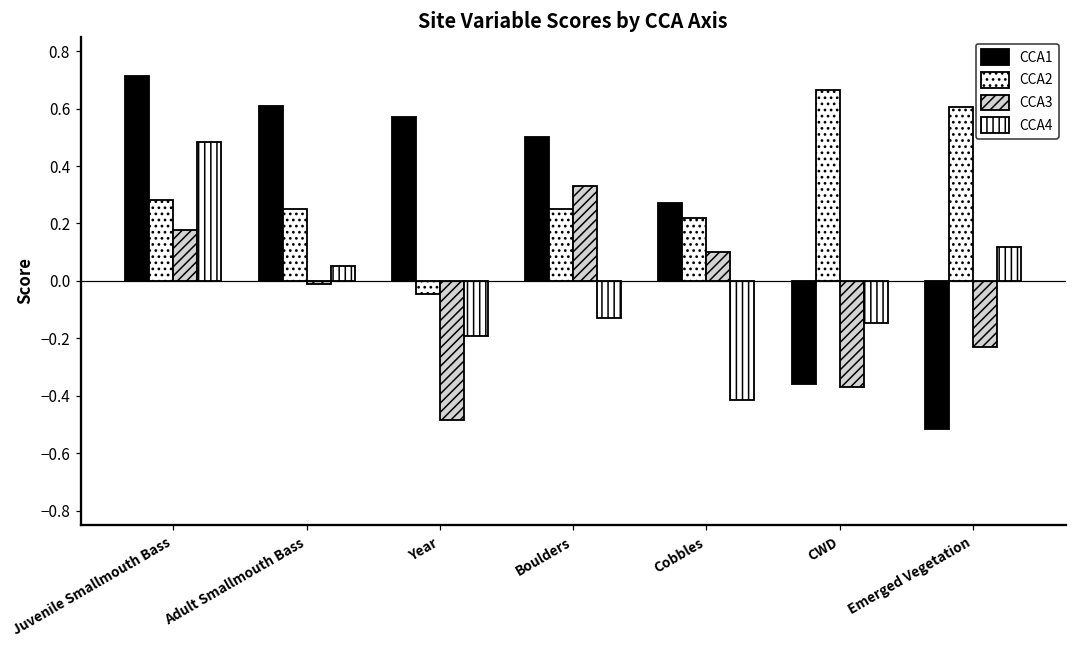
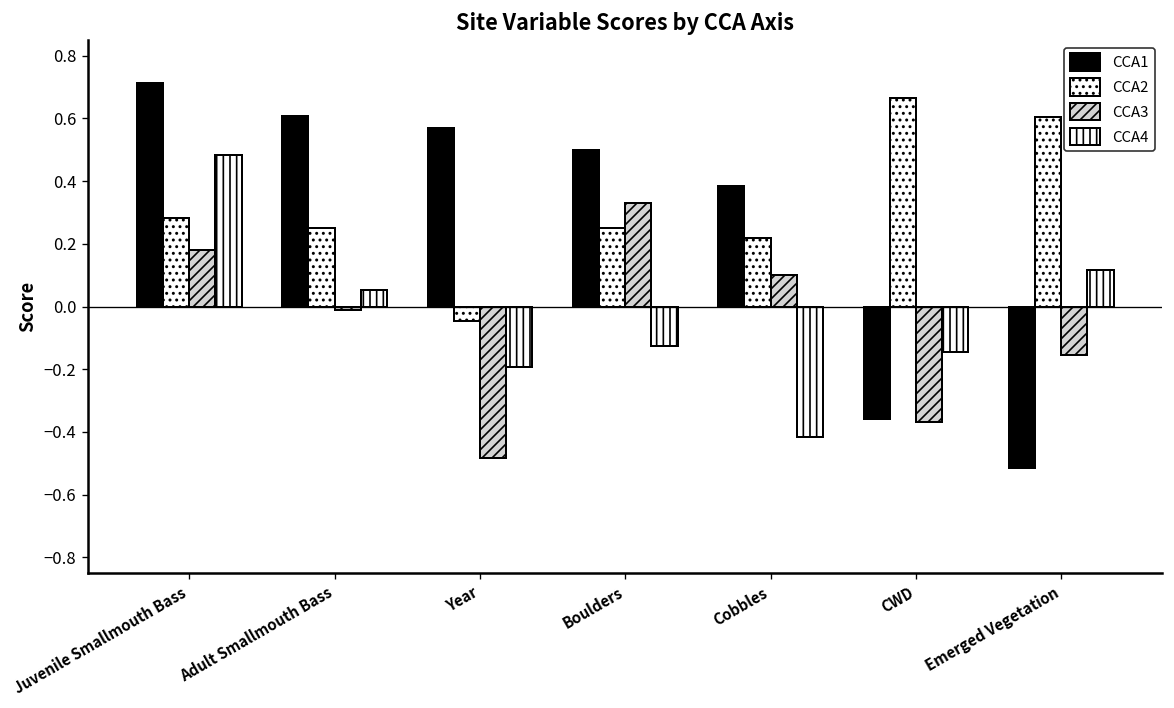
  {
    "CCA1": {
      "Juvenile Smallmouth Bass": 0.71,
      "Adult Smallmouth Bass": 0.61,
      "Year": 0.57,
      "Boulders": 0.50,
-     "Cobbles": 0.27,
+     "Cobbles": 0.39,
      "CWD": -0.36,
      "Emerged Vegetation": -0.51
    },
    "CCA3": {
      "Juvenile Smallmouth Bass": 0.18,
      "Adult Smallmouth Bass": -0.01,
      "Year": -0.48,
      "Boulders": 0.33,
      "Cobbles": 0.10,
      "CWD": -0.37,
-     "Emerged Vegetation": -0.23
+     "Emerged Vegetation": -0.16
    }
  }
